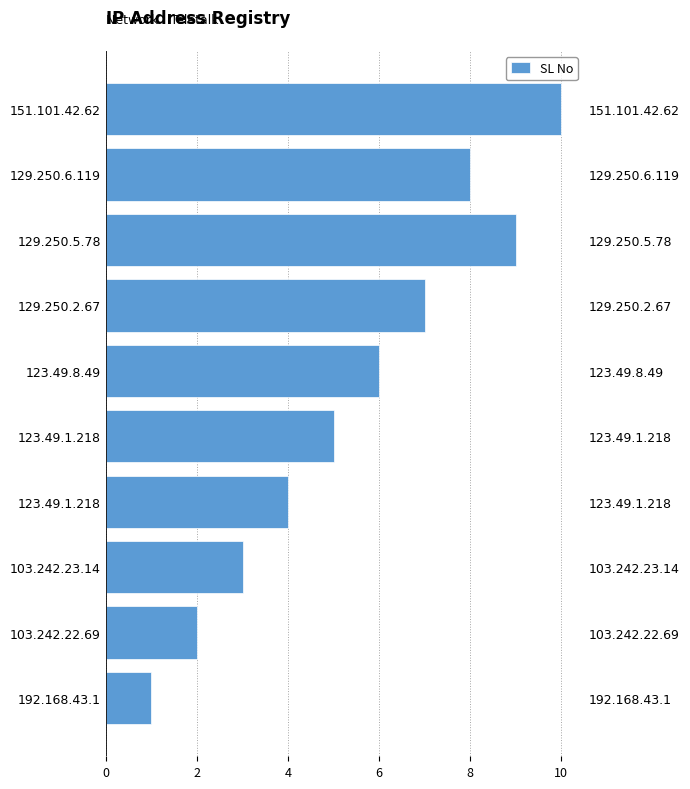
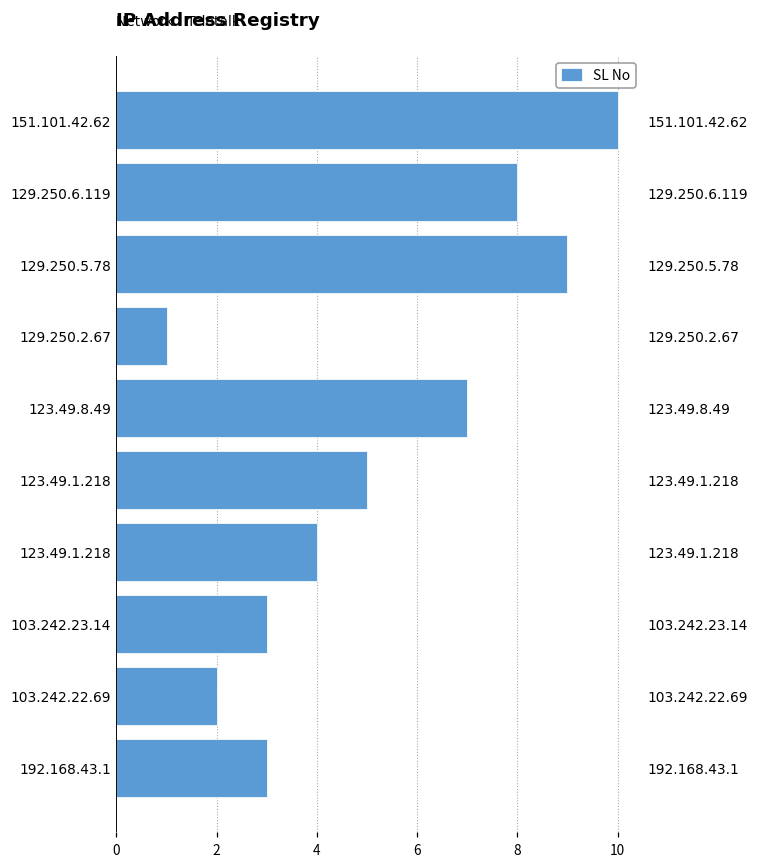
  {
    "151.101.42.62": 10,
    "129.250.6.119": 8,
    "129.250.5.78": 9,
-   "129.250.2.67": 7,
-   "123.49.8.49": 6,
+   "129.250.2.67": 1,
+   "123.49.8.49": 7,
    "103.242.23.14": 3,
    "103.242.22.69": 2,
-   "192.168.43.1": 1
+   "192.168.43.1": 3
  }
